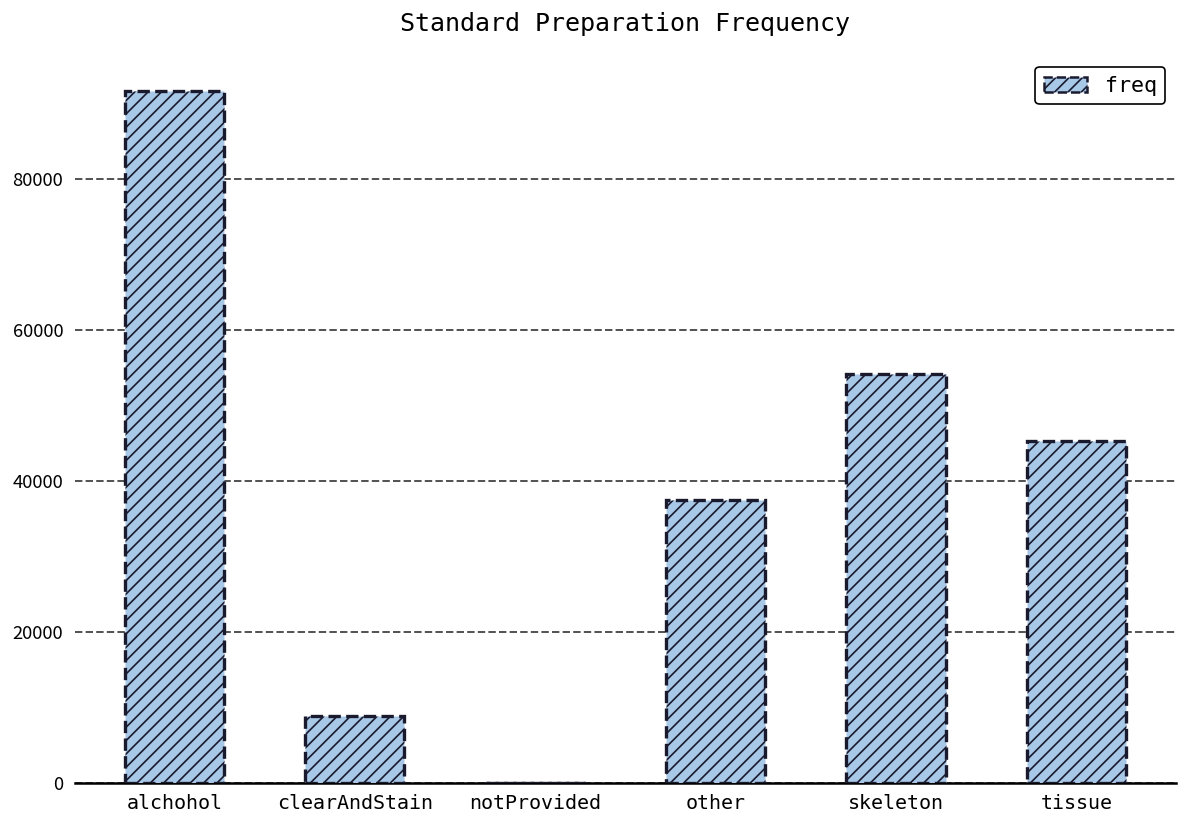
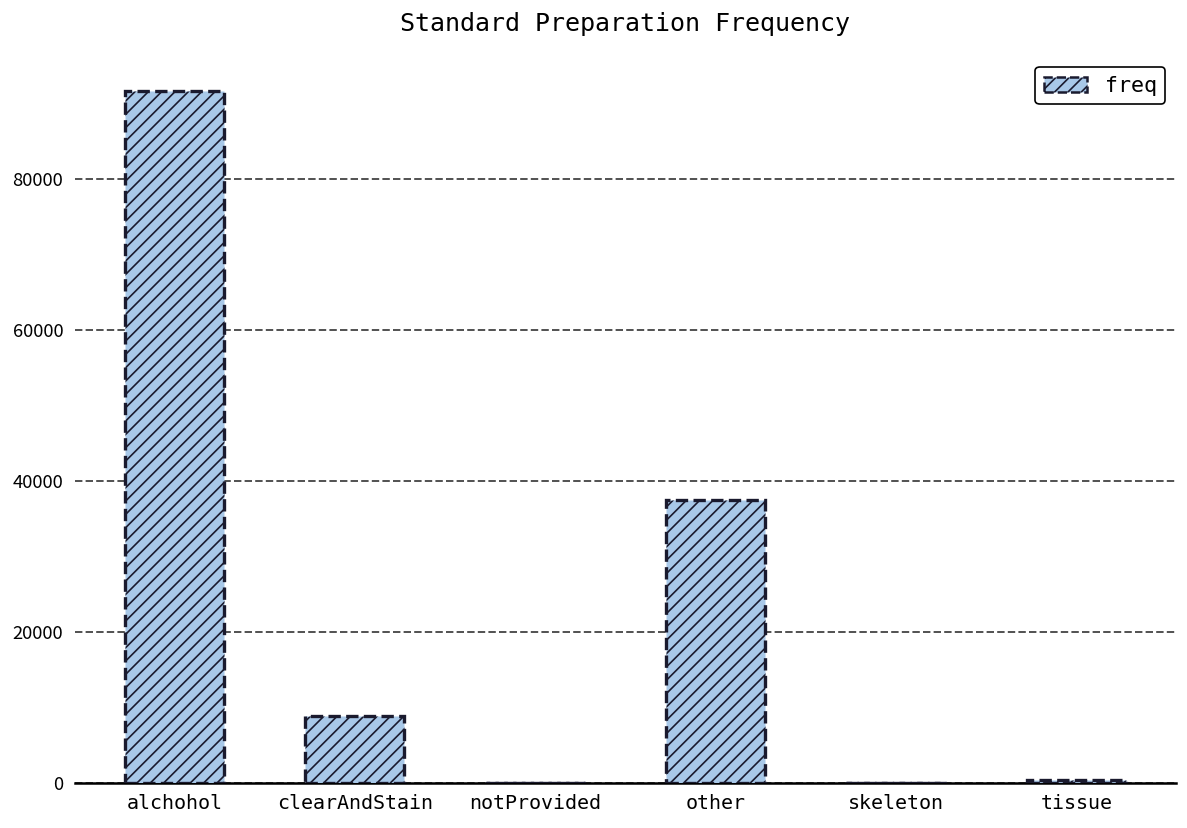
  {
    "alchohol": 92000,
    "clearAndStain": 9000,
    "other": 37000,
-   "skeleton": 54000,
-   "tissue": 45000
+   "skeleton": 0,
+   "tissue": 0
  }
